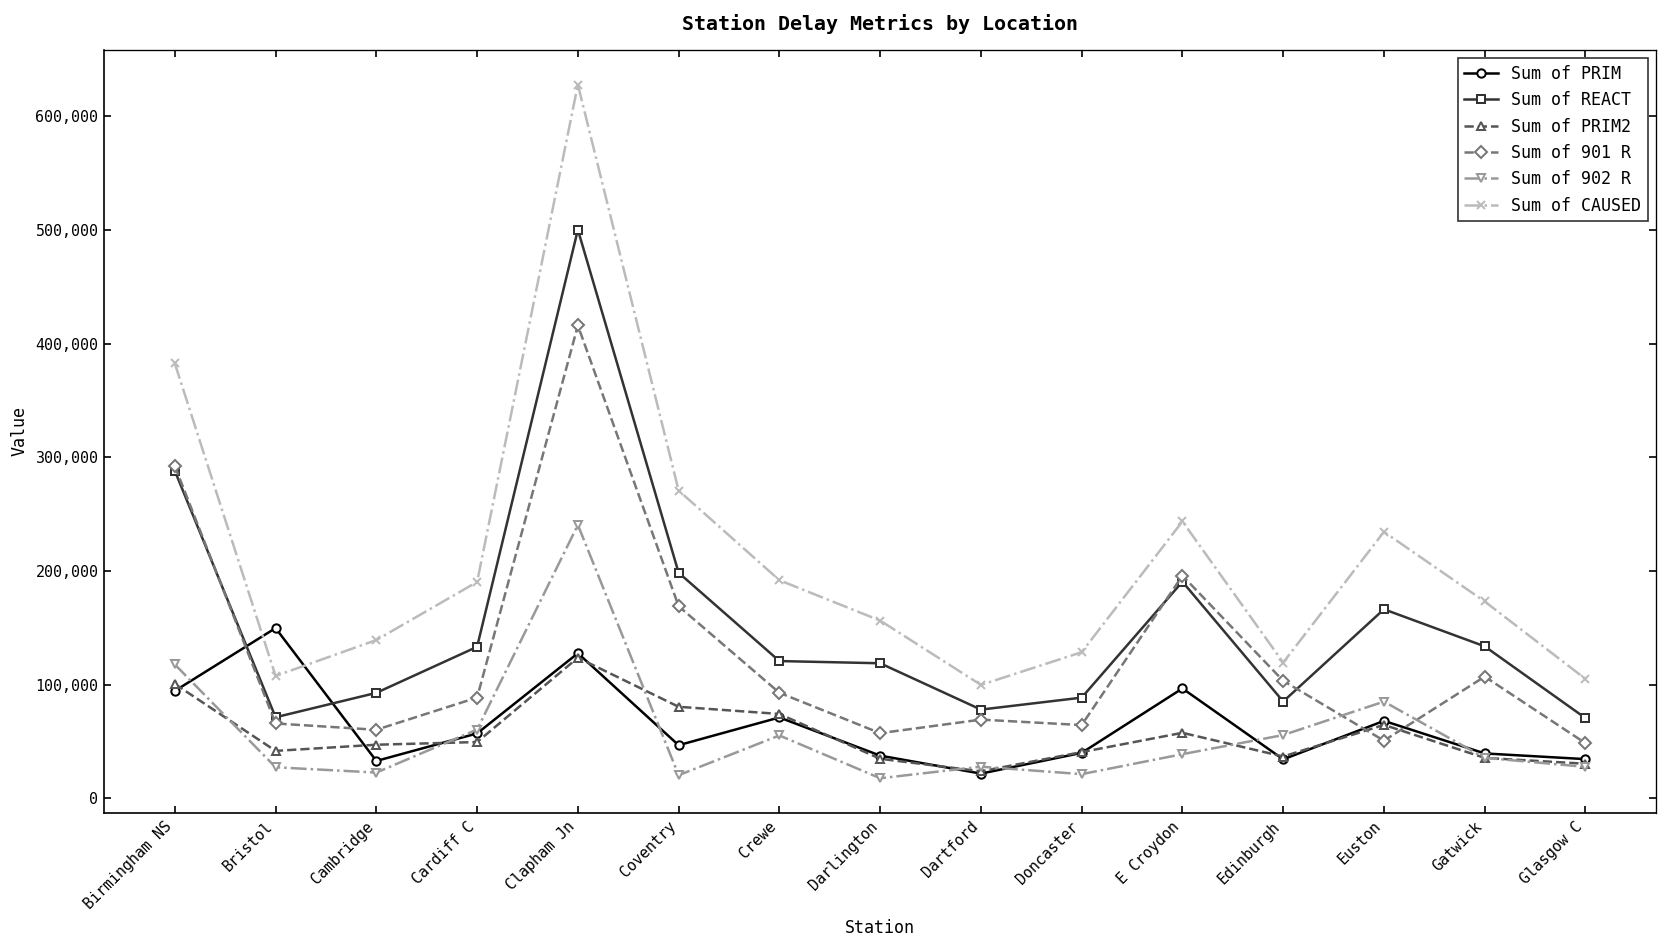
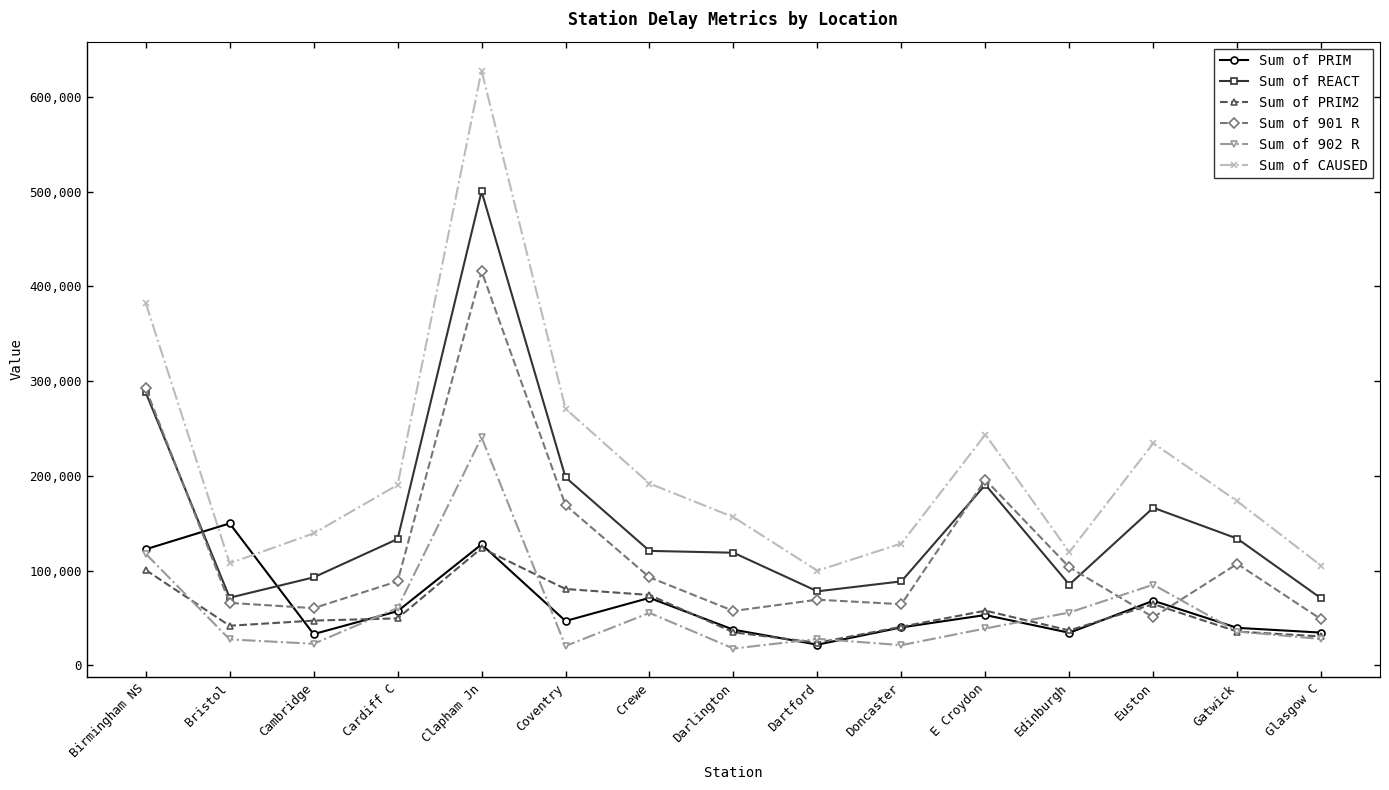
  {
    "Sum of PRIM": {
-     "Birmingham NS": "90,000",
+     "Birmingham NS": "120,000",
      "Bristol": "150,000",
      "Cambridge": "30,000",
      "Cardiff C": "60,000",
      "Clapham Jn": "130,000",
      "Coventry": "50,000",
      "Crewe": "70,000",
      "Darlington": "40,000",
-     "E Croydon": "100,000",
+     "E Croydon": "50,000",
      "Euston": "70,000",
      "Gatwick": "40,000",
      "Glasgow C": "30,000"
    }
  }
